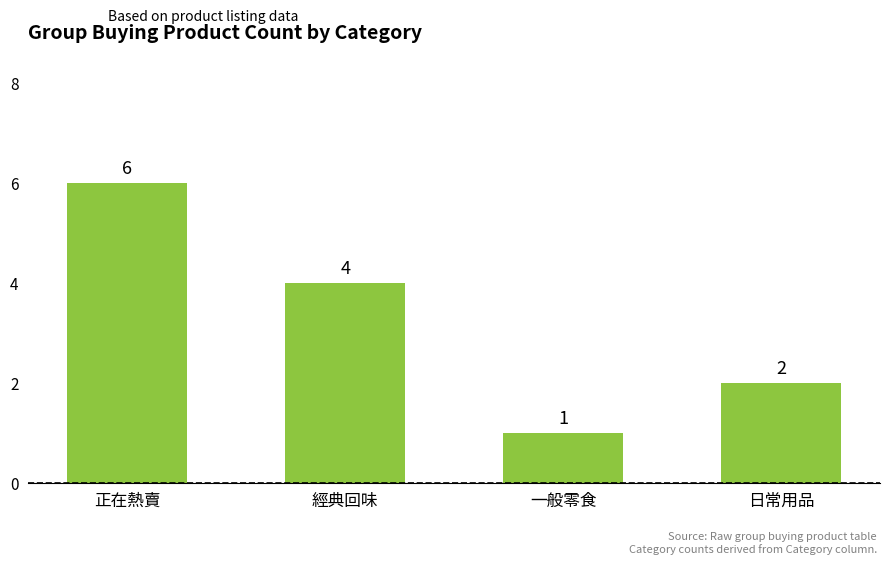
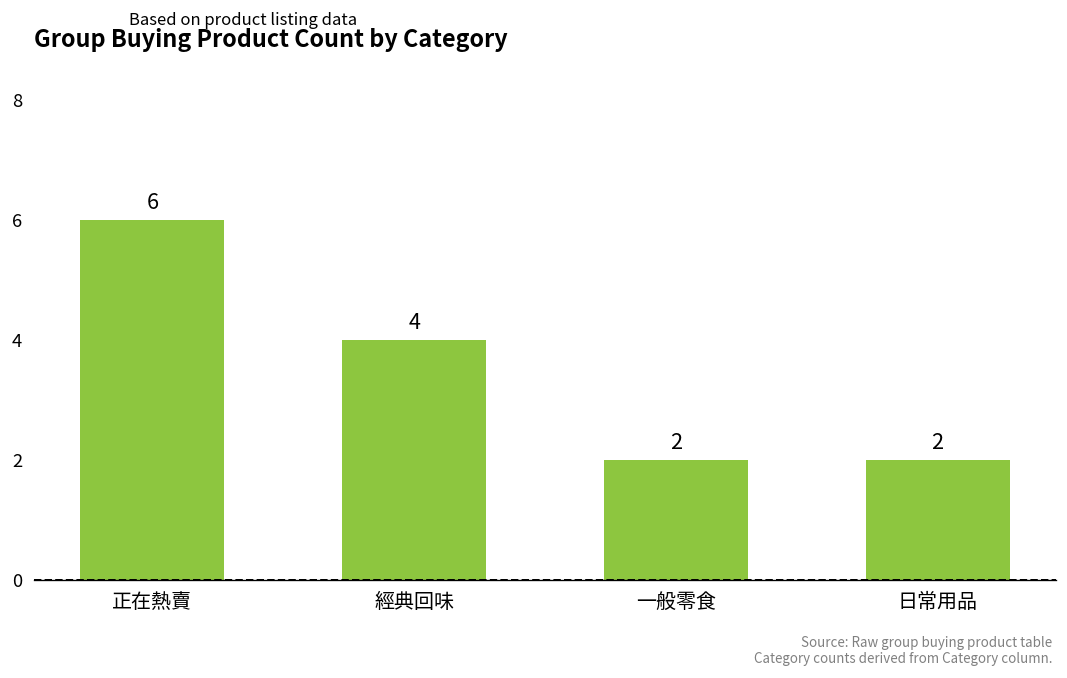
  {
    "正在熱賣": 6,
    "經典回味": 4,
-   "一般零食": 1,
+   "一般零食": 2,
    "日常用品": 2
  }
